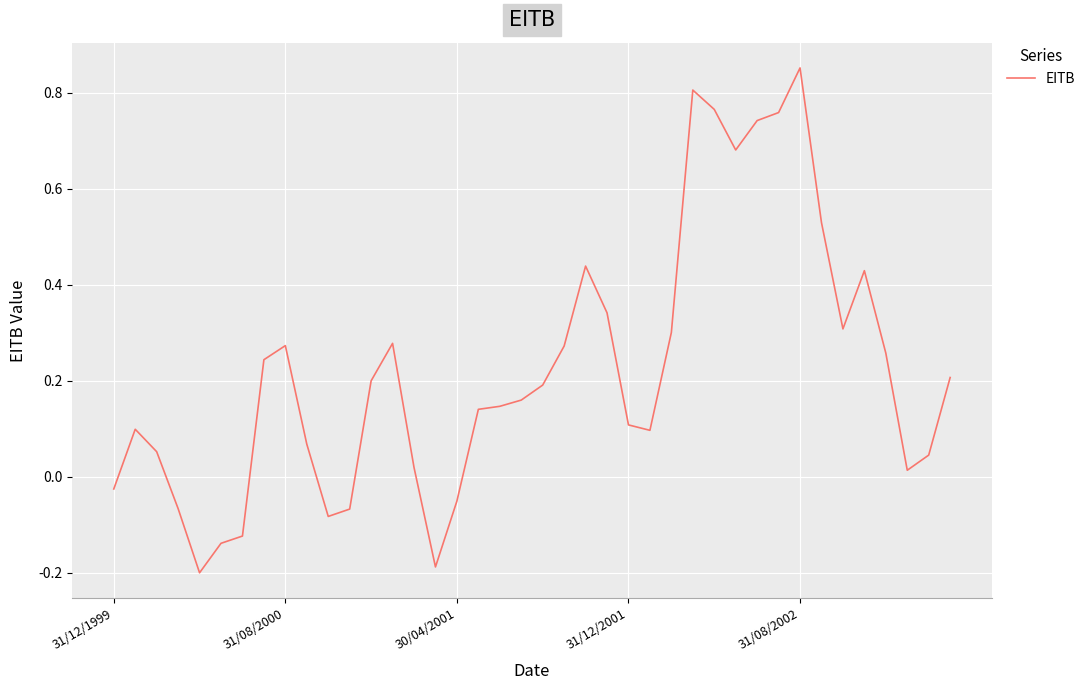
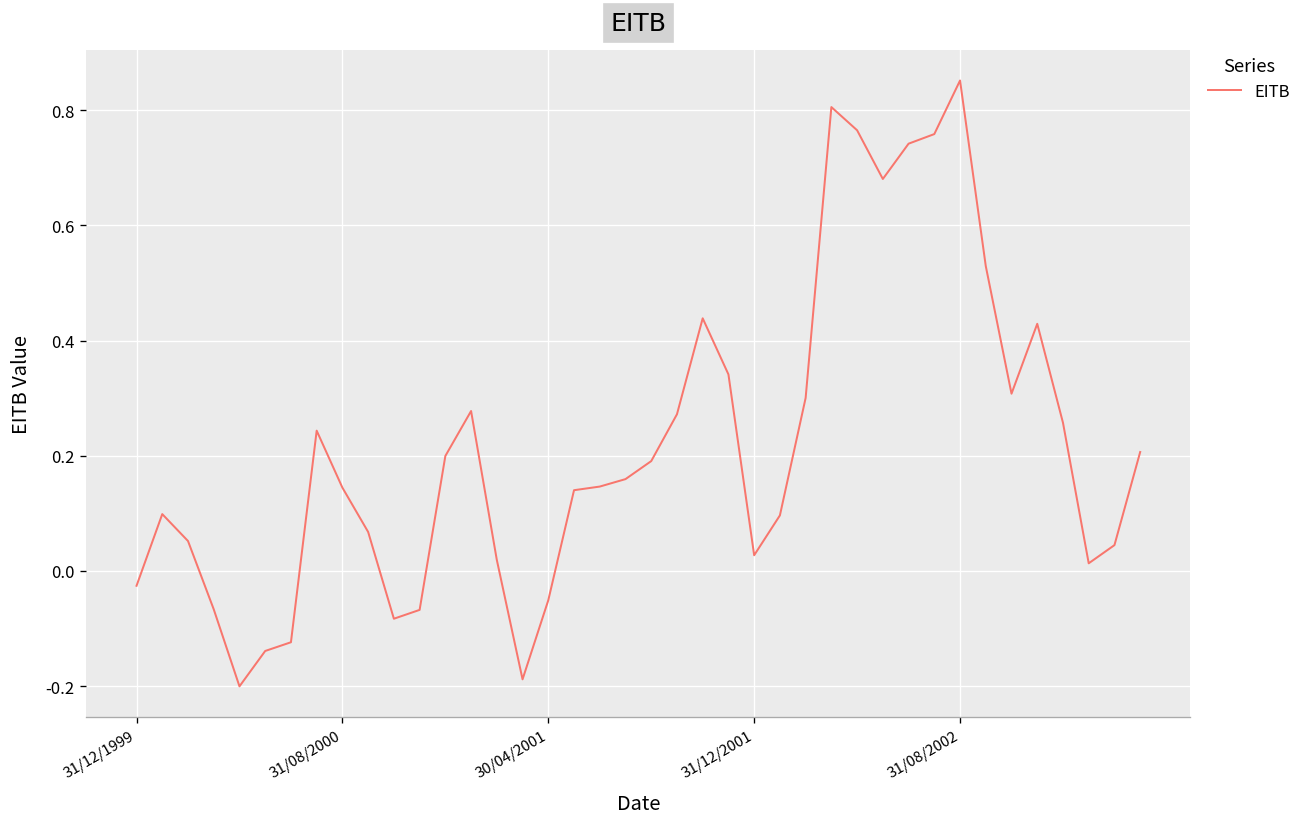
  {
    "31/12/1999": -0.03,
-   "31/08/2000": 0.27,
+   "31/08/2000": 0.14,
    "30/04/2001": -0.05,
-   "31/12/2001": 0.11,
+   "31/12/2001": 0.03,
    "31/08/2002": 0.85
  }
